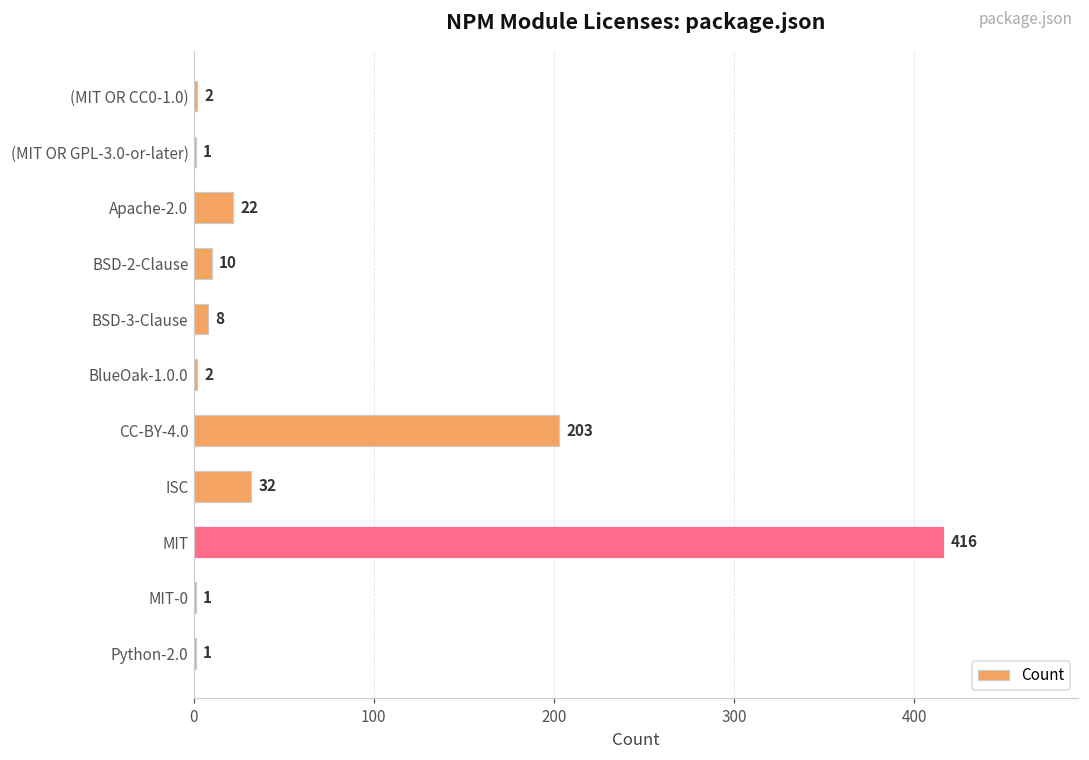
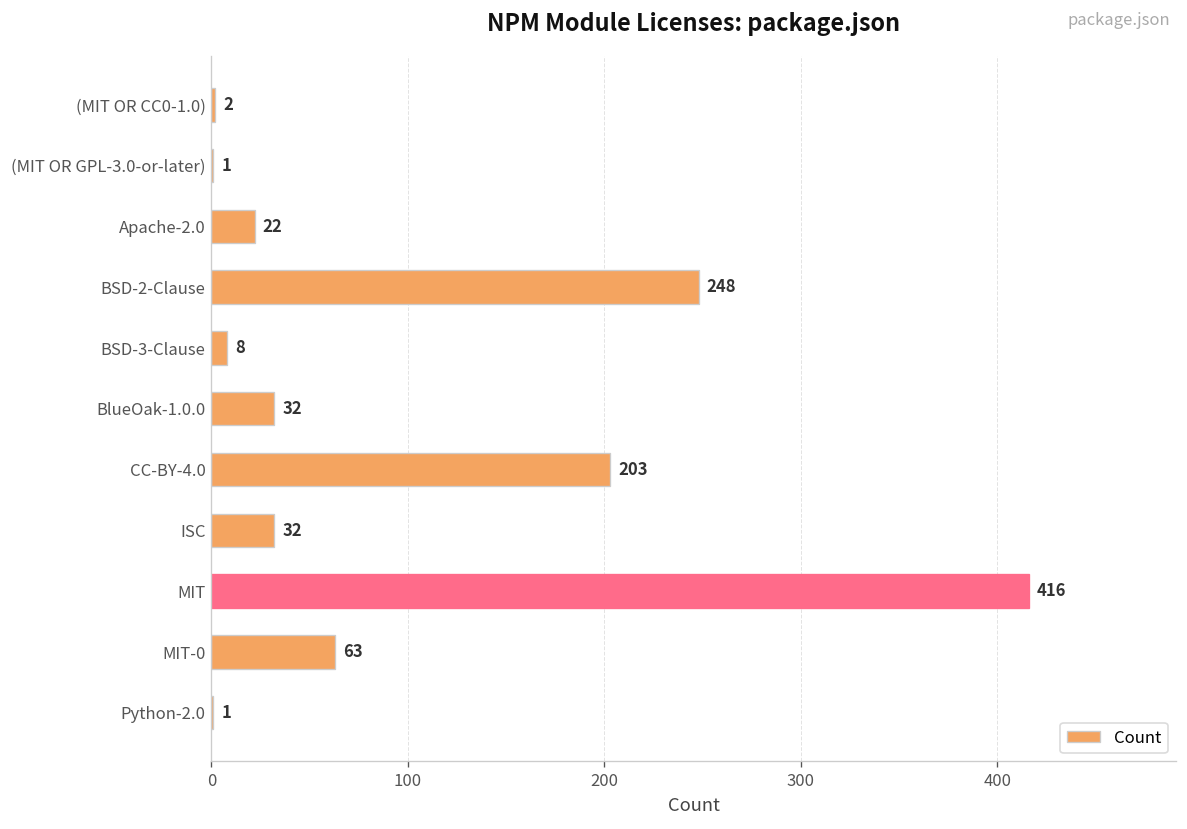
  {
    "(MIT OR CC0-1.0)": 2,
    "(MIT OR GPL-3.0-or-later)": 1,
    "Apache-2.0": 22,
-   "BSD-2-Clause": 10,
+   "BSD-2-Clause": 248,
    "BSD-3-Clause": 8,
-   "BlueOak-1.0.0": 2,
+   "BlueOak-1.0.0": 32,
    "CC-BY-4.0": 203,
    "ISC": 32,
    "MIT": 416,
-   "MIT-0": 1,
+   "MIT-0": 63,
    "Python-2.0": 1
  }
